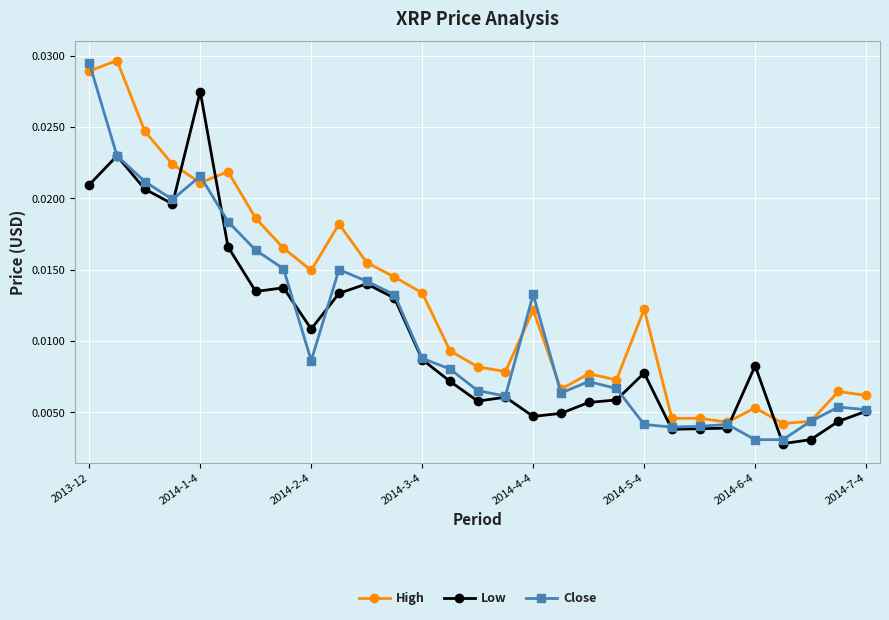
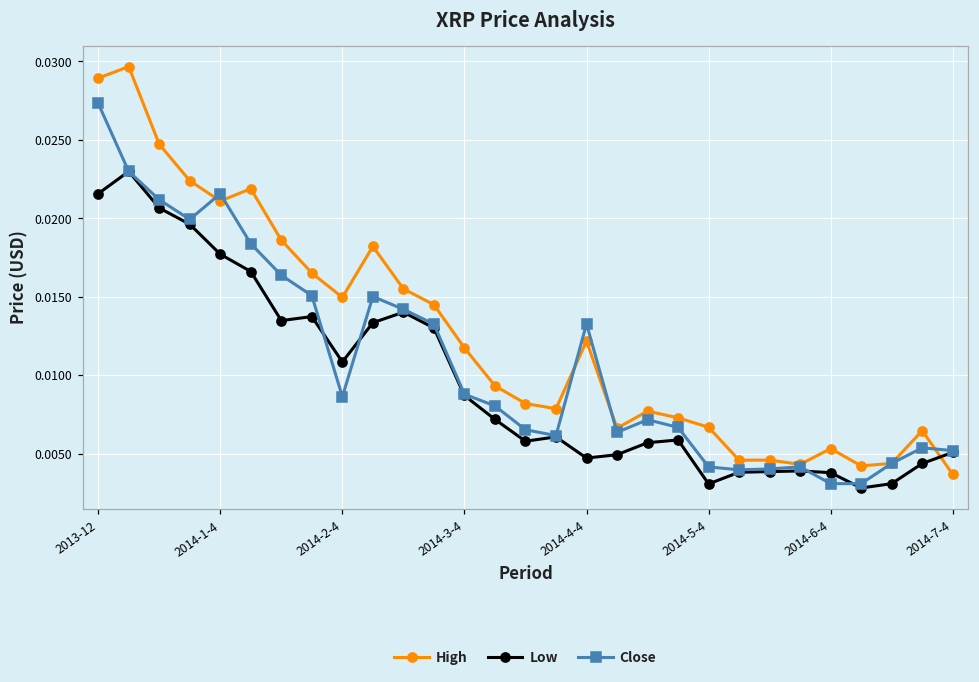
  {
    "High": {
      "2013-12": 0.0289,
      "2014-1-4": 0.0211,
      "2014-2-4": 0.0150,
-     "2014-3-4": 0.0134,
+     "2014-3-4": 0.0117,
      "2014-4-4": 0.0122,
-     "2014-5-4": 0.0122,
+     "2014-5-4": 0.0067,
      "2014-6-4": 0.0053,
-     "2014-7-4": 0.0062
+     "2014-7-4": 0.0037
    },
    "Low": {
-     "2013-12": 0.0210,
-     "2014-1-4": 0.0275,
+     "2013-12": 0.0216,
+     "2014-1-4": 0.0177,
      "2014-2-4": 0.0108,
      "2014-4-4": 0.0047,
-     "2014-5-4": 0.0078,
-     "2014-6-4": 0.0083
+     "2014-5-4": 0.0031,
+     "2014-6-4": 0.0038
    },
    "Close": {
-     "2013-12": 0.0295,
+     "2013-12": 0.0273,
      "2014-1-4": 0.0216,
      "2014-2-4": 0.0086,
      "2014-4-4": 0.0133,
      "2014-5-4": 0.0041,
      "2014-6-4": 0.0031
    }
  }
